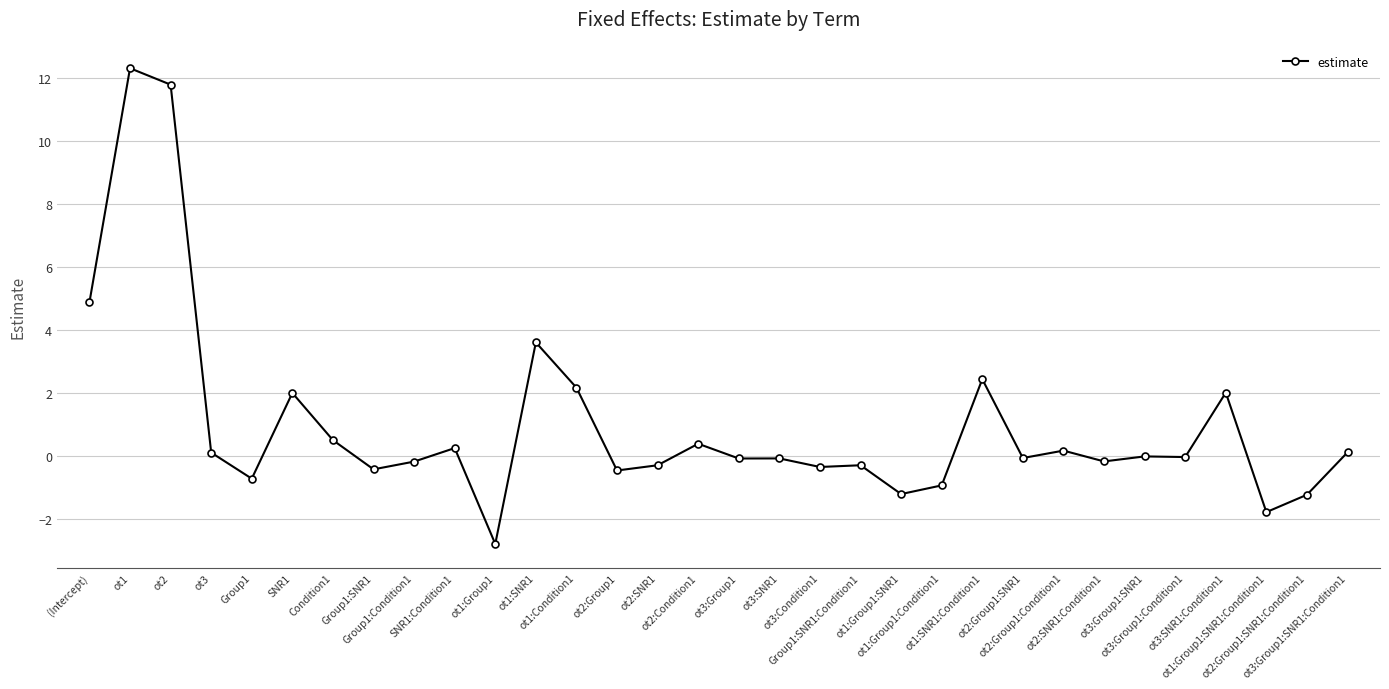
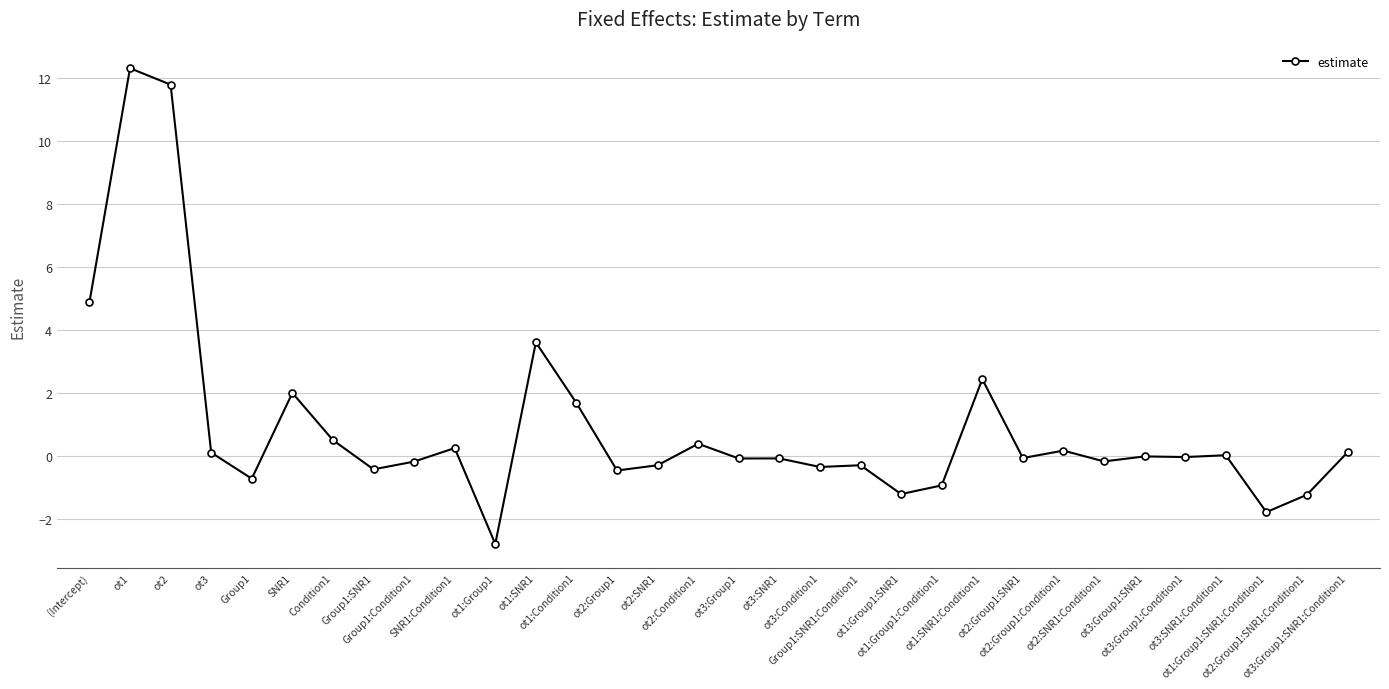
  {
    "(Intercept)": 4.9,
    "ot1": 12.3,
    "ot2": 11.8,
    "ot3": 0.1,
    "Group1": -0.7,
    "SNR1": 2.0,
    "Condition1": 0.5,
    "Group1:SNR1": -0.4,
    "Group1:Condition1": -0.2,
    "SNR1:Condition1": 0.3,
    "ot1:Group1": -2.8,
    "ot1:SNR1": 3.6,
-   "ot1:Condition1": 2.2,
+   "ot1:Condition1": 1.7,
    "ot2:Group1": -0.5,
    "ot2:SNR1": -0.3,
    "ot2:Condition1": 0.4,
    "ot3:Group1": -0.1,
    "ot3:SNR1": -0.1,
    "ot3:Condition1": -0.3,
    "Group1:SNR1:Condition1": -0.3,
    "ot1:Group1:SNR1": -1.2,
    "ot1:Group1:Condition1": -0.9,
    "ot1:SNR1:Condition1": 2.4,
    "ot2:Group1:SNR1": -0.1,
    "ot2:Group1:Condition1": 0.2,
    "ot2:SNR1:Condition1": -0.2,
    "ot3:Group1:SNR1": 0.0,
    "ot3:Group1:Condition1": 0.0,
-   "ot3:SNR1:Condition1": 2.0,
+   "ot3:SNR1:Condition1": 0.0,
    "ot1:Group1:SNR1:Condition1": -1.8,
    "ot2:Group1:SNR1:Condition1": -1.2,
    "ot3:Group1:SNR1:Condition1": 0.1
  }
